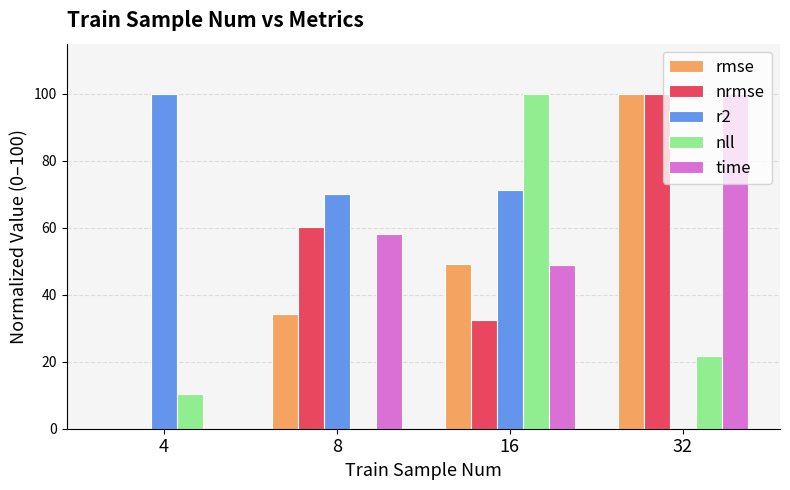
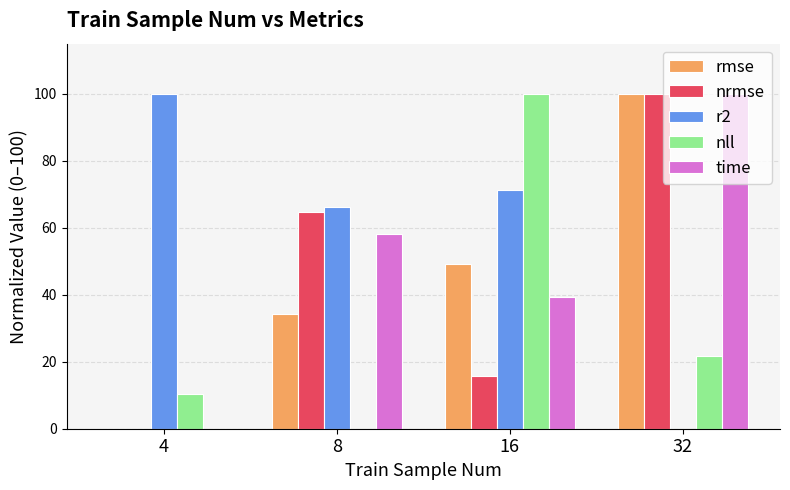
  {
    "rmse": {
      "4": 0,
      "8": 34,
      "16": 49,
      "32": 100
    },
    "nrmse": {
      "4": 0,
-     "8": 60,
-     "16": 32,
+     "8": 65,
+     "16": 16,
      "32": 100
    },
    "r2": {
      "4": 100,
-     "8": 70,
+     "8": 66,
      "16": 71,
      "32": 0
    },
    "nll": {
      "4": 10,
      "8": 0,
      "16": 100,
      "32": 22
    },
    "time": {
      "4": 0,
      "8": 58,
-     "16": 49
+     "16": 39
    }
  }
